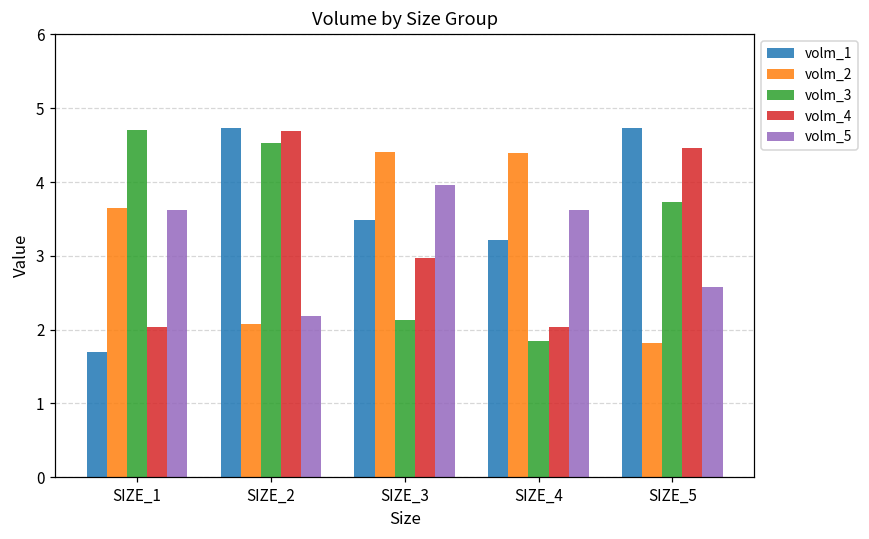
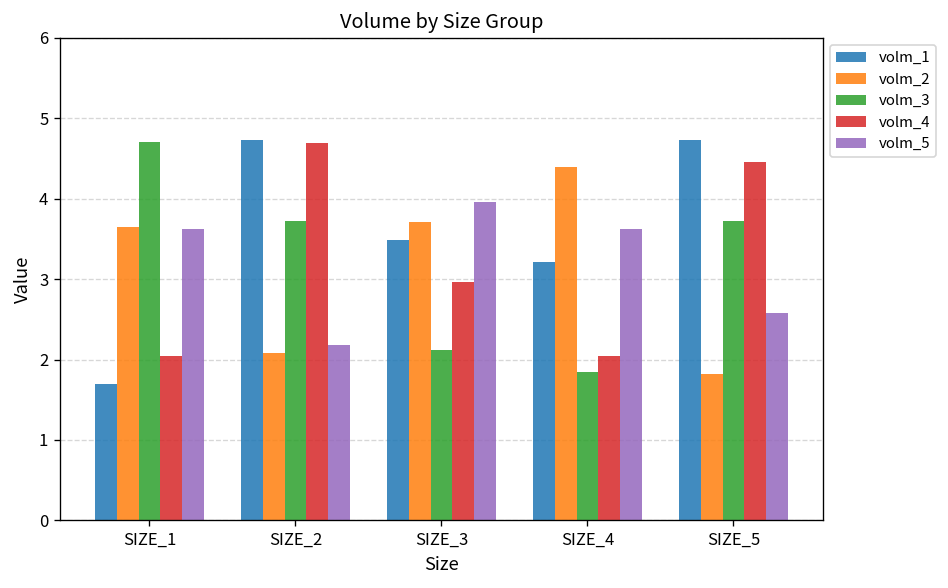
  {
    "volm_1": {
      "SIZE_1": 1.7,
      "SIZE_2": 4.7,
      "SIZE_3": 3.5,
      "SIZE_4": 3.2,
      "SIZE_5": 4.7
    },
    "volm_2": {
      "SIZE_1": 3.6,
      "SIZE_2": 2.1,
-     "SIZE_3": 4.4,
+     "SIZE_3": 3.7,
      "SIZE_4": 4.4,
      "SIZE_5": 1.8
    },
    "volm_3": {
      "SIZE_1": 4.7,
-     "SIZE_2": 4.5,
+     "SIZE_2": 3.7,
      "SIZE_3": 2.1,
      "SIZE_4": 1.8,
      "SIZE_5": 3.7
    },
    "volm_4": {
      "SIZE_1": 2.0,
      "SIZE_2": 4.7,
      "SIZE_3": 3.0,
      "SIZE_4": 2.0,
      "SIZE_5": 4.5
    },
    "volm_5": {
      "SIZE_1": 3.6,
      "SIZE_2": 2.2,
      "SIZE_3": 4.0,
      "SIZE_4": 3.6,
      "SIZE_5": 2.6
    }
  }
